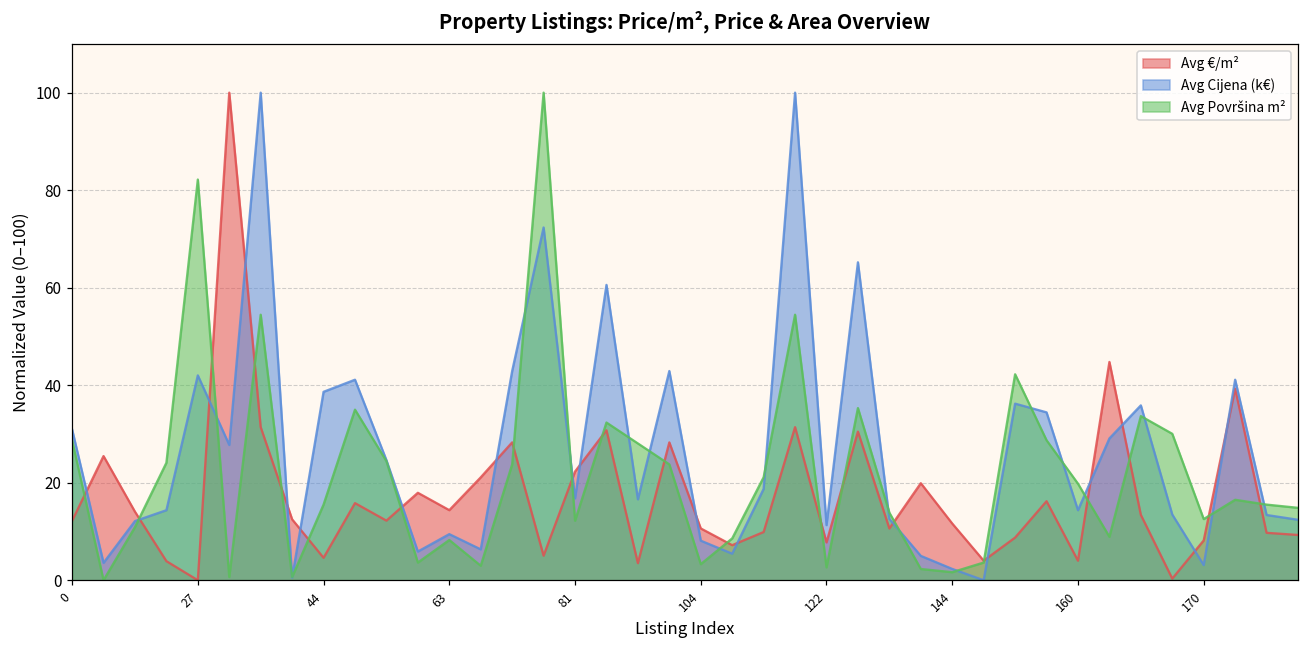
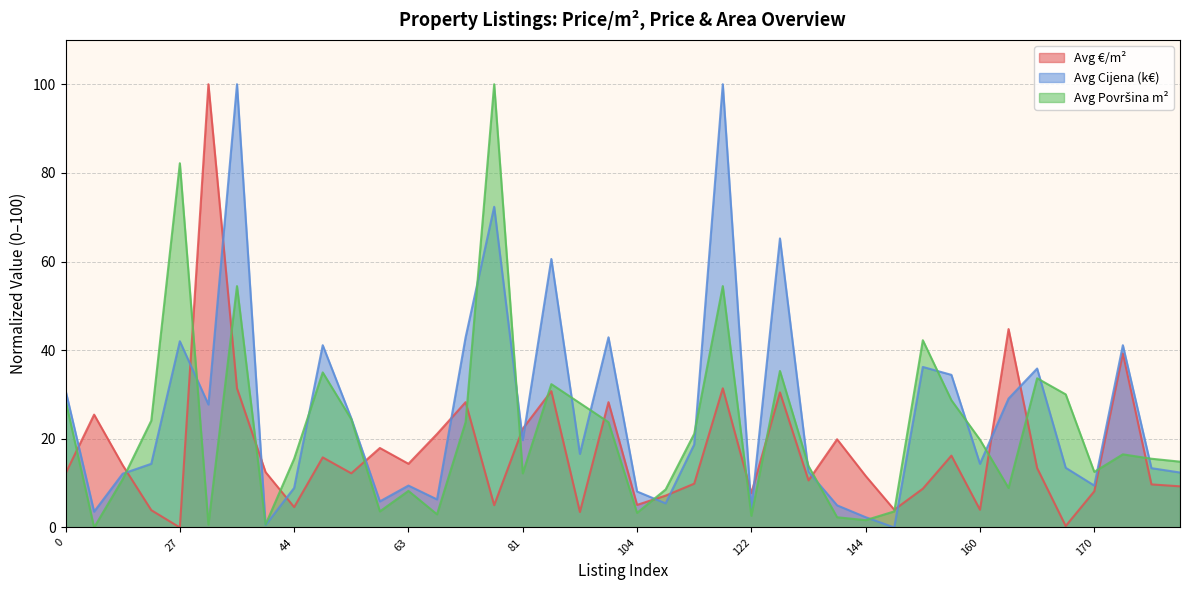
  {
    "Avg €/m²": {
      "0": 12,
      "27": 0,
      "44": 5,
      "63": 14,
      "81": 22,
-     "104": 11,
+     "104": 5,
      "122": 8,
      "144": 12,
      "160": 4,
      "170": 8
    },
    "Avg Cijena (k€)": {
      "0": 31,
      "27": 42,
-     "44": 39,
+     "44": 9,
      "63": 9,
-     "81": 17,
+     "81": 20,
      "104": 8,
-     "122": 11,
+     "122": 4,
      "144": 2,
      "160": 14,
-     "170": 3
+     "170": 9
    },
    "Avg Površina m²": {
      "0": 29,
      "27": 82,
      "44": 16,
      "63": 8,
      "81": 12,
      "104": 3,
      "122": 3,
      "144": 2,
      "160": 20,
      "170": 13
    }
  }
